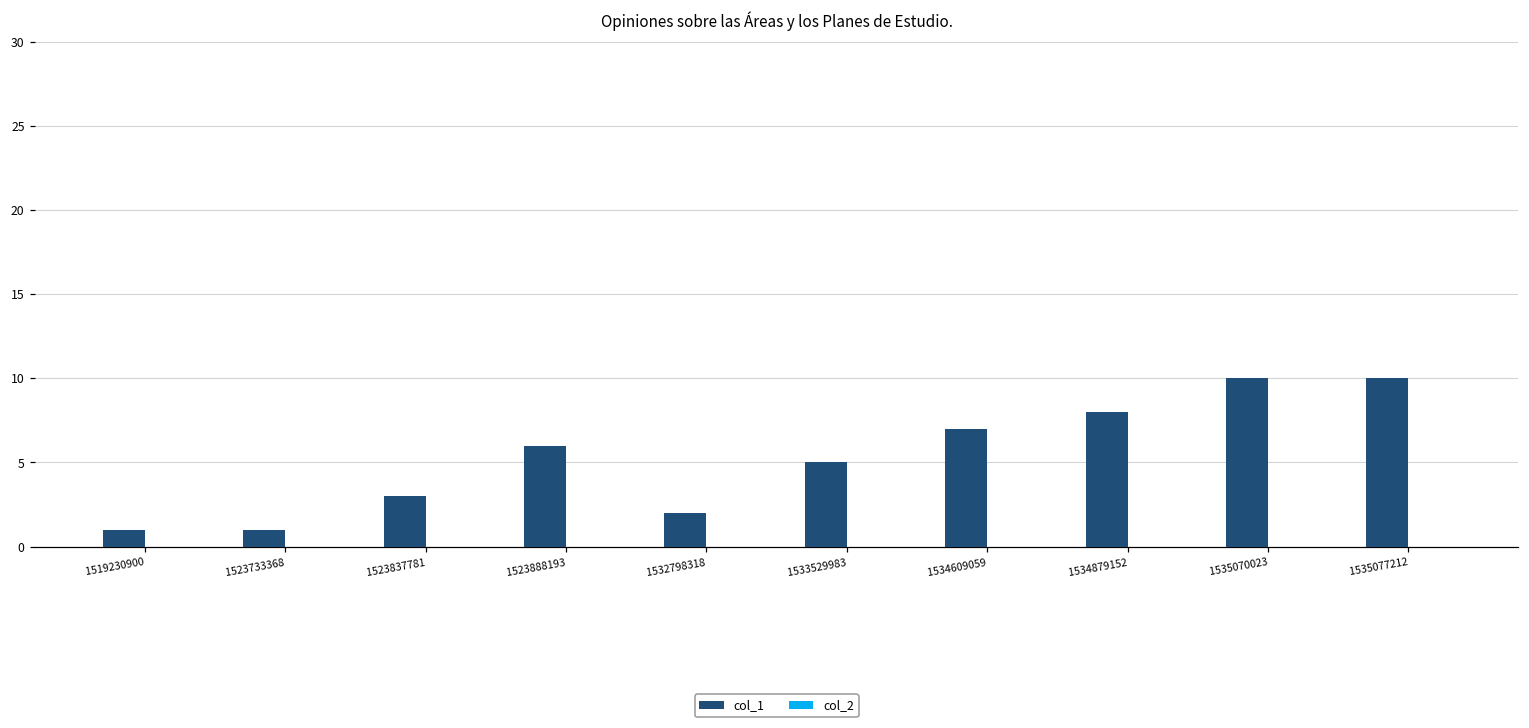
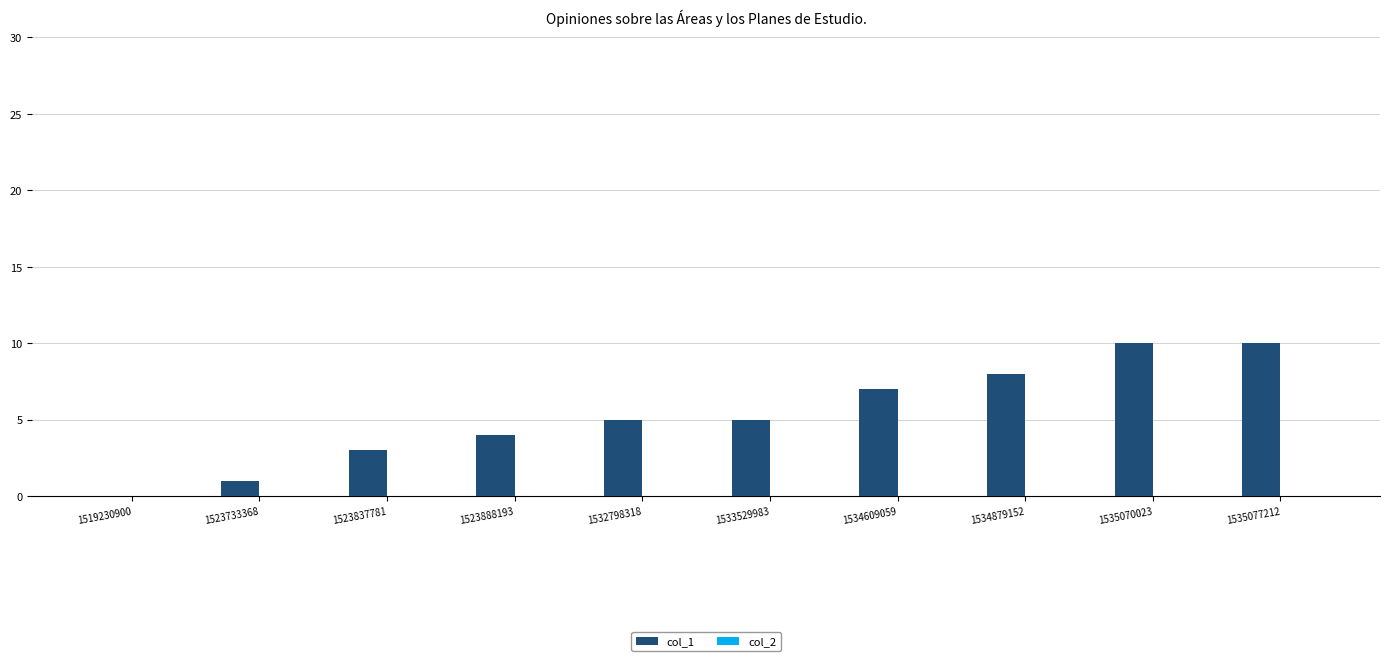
  {
    "col_1": {
-     "1519230900": 1,
+     "1519230900": 0,
      "1523733368": 1,
      "1523837781": 3,
-     "1523888193": 6,
-     "1532798318": 2,
+     "1523888193": 4,
+     "1532798318": 5,
      "1533529983": 5,
      "1534609059": 7,
      "1534879152": 8,
      "1535070023": 10,
      "1535077212": 10
    },
    "col_2": {
      "1519230900": 0,
      "1523733368": 0,
      "1523837781": 0,
      "1523888193": 0,
      "1532798318": 0,
      "1533529983": 0,
      "1534609059": 0,
      "1534879152": 0,
      "1535070023": 0,
      "1535077212": 0
    }
  }
